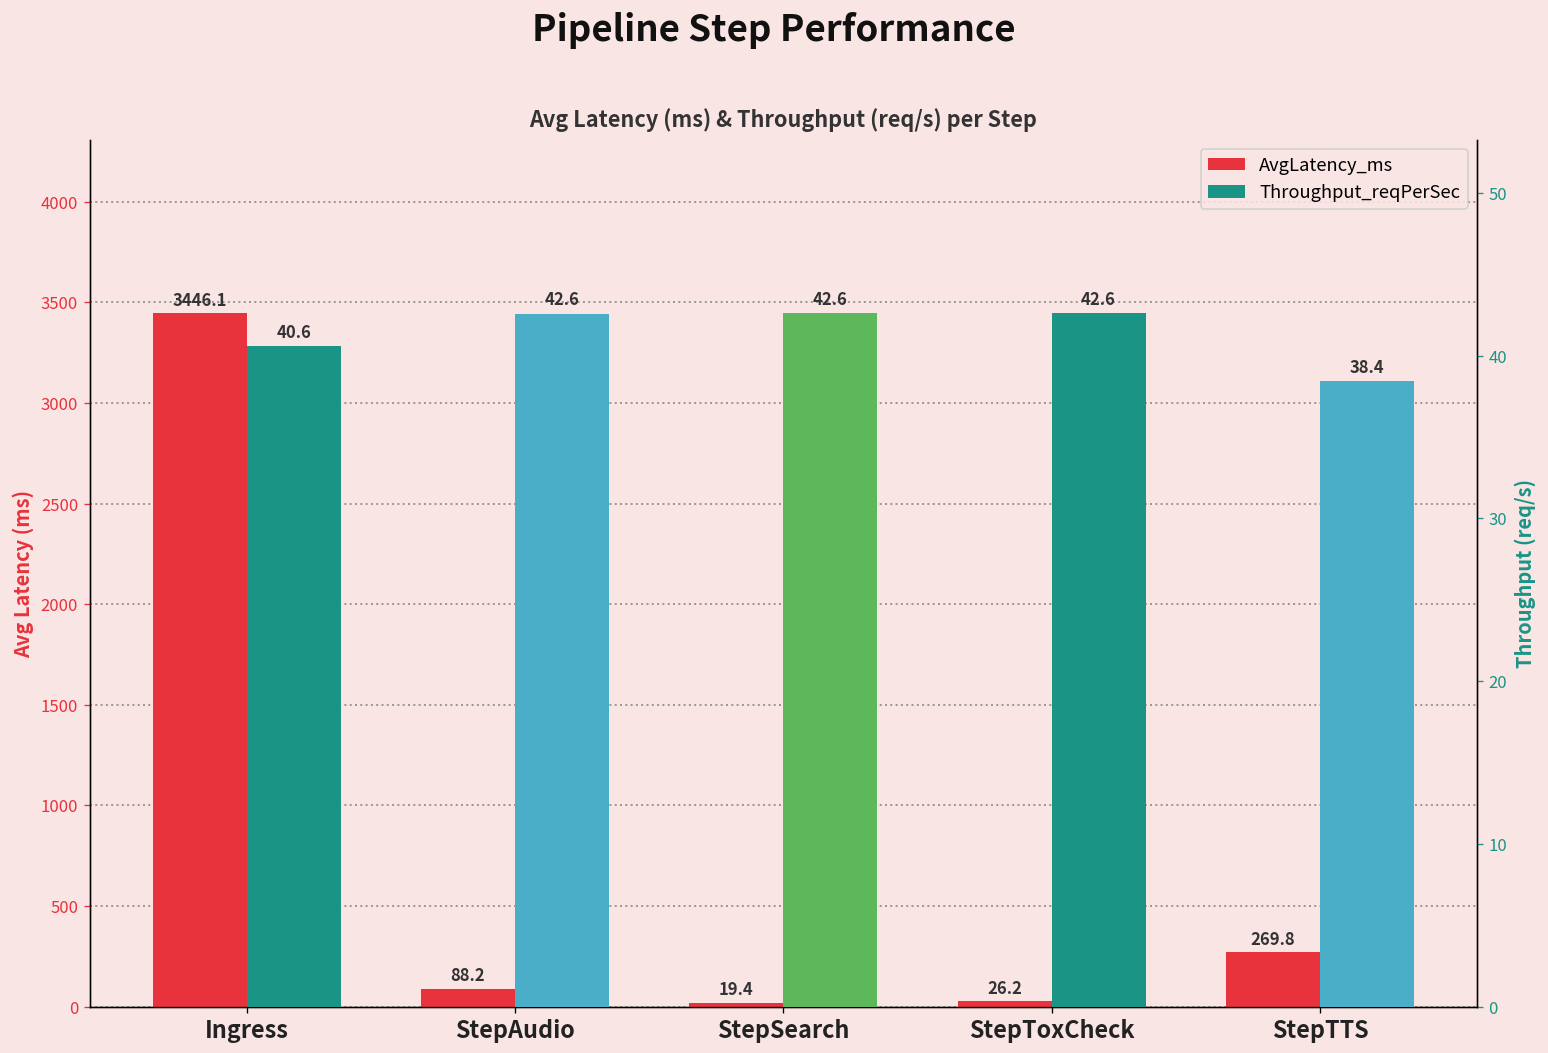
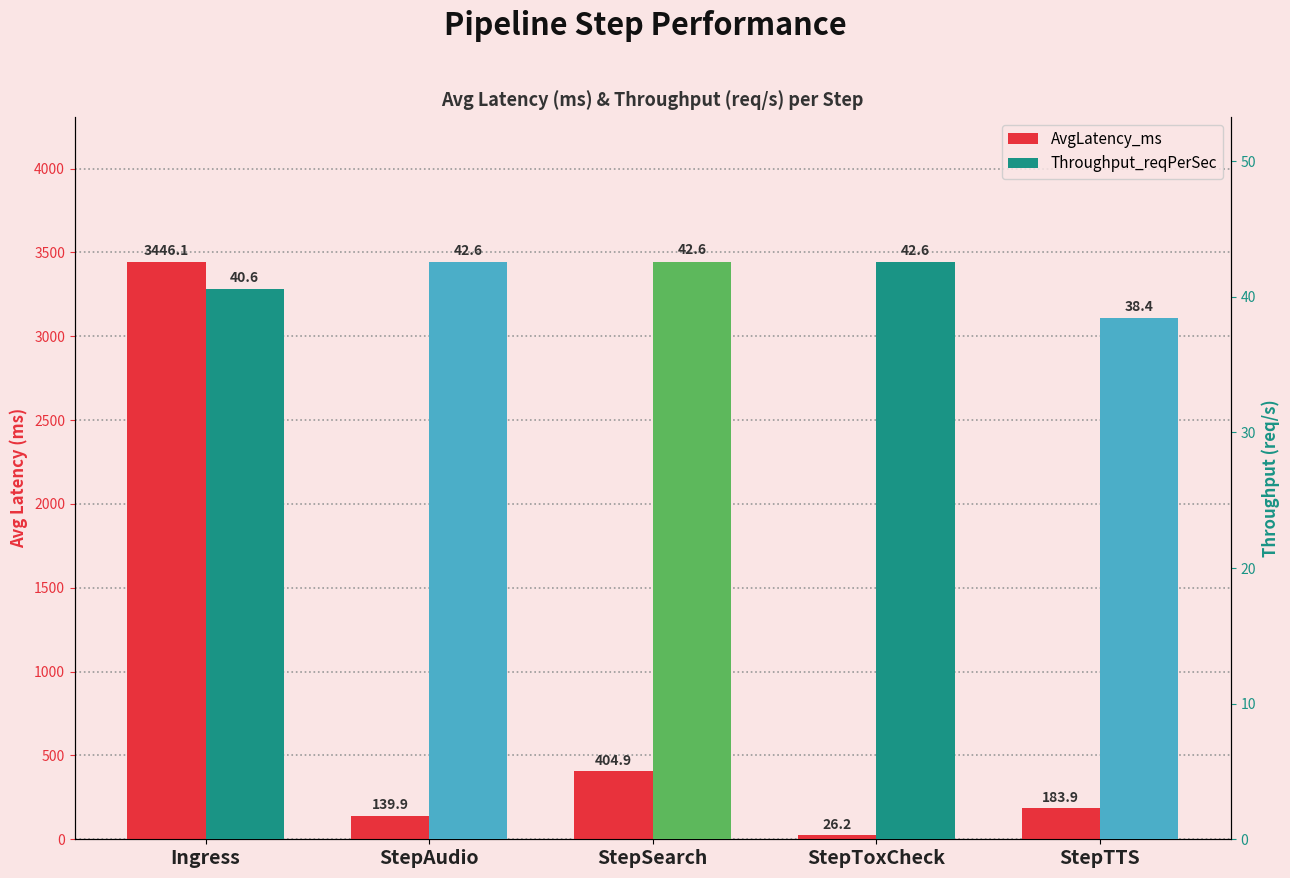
  {
    "AvgLatency_ms": {
      "Ingress": 3446.1,
-     "StepAudio": 88.2,
-     "StepSearch": 19.4,
+     "StepAudio": 139.9,
+     "StepSearch": 404.9,
      "StepToxCheck": 26.2,
-     "StepTTS": 269.8
+     "StepTTS": 183.9
    },
    "Throughput_reqPerSec": {
      "Ingress": 40.6,
      "StepAudio": 42.6,
      "StepSearch": 42.6,
      "StepToxCheck": 42.6,
      "StepTTS": 38.4
    }
  }
